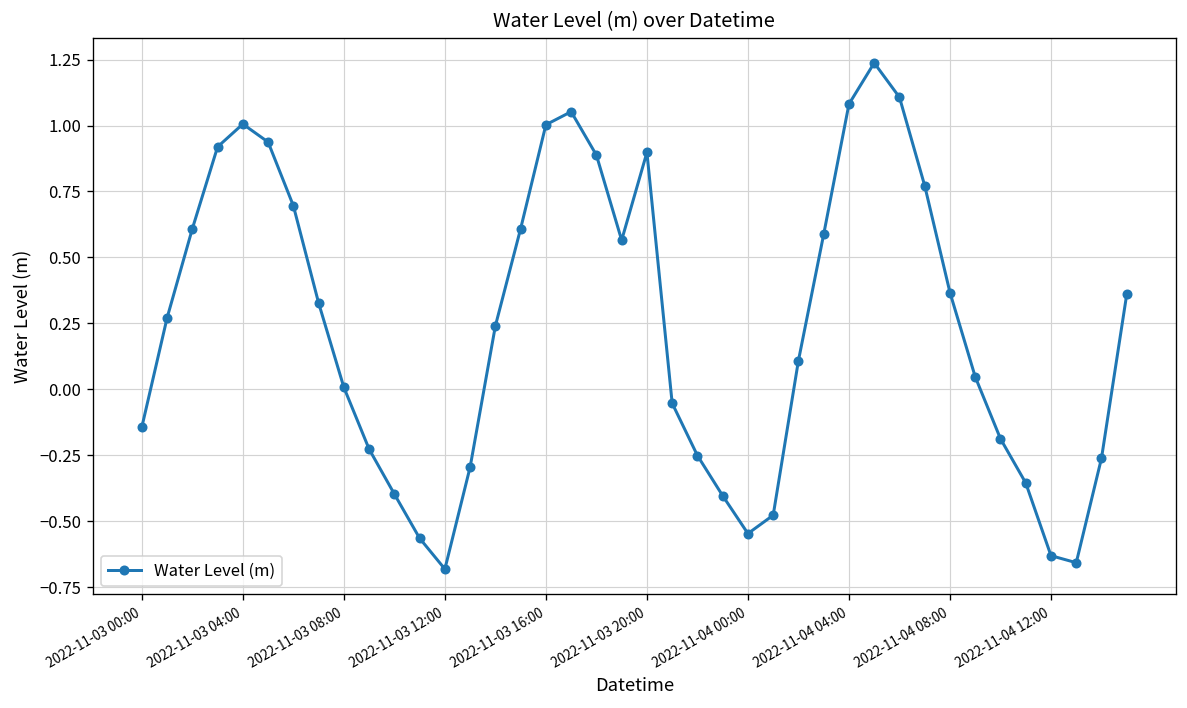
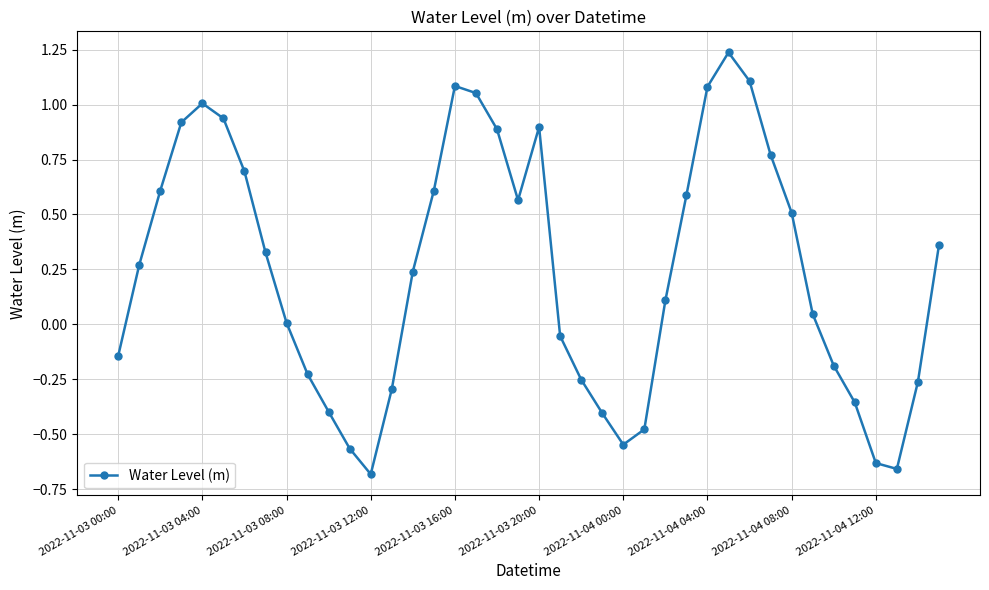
  {
    "2022-11-03 00:00": -0.14,
    "2022-11-03 04:00": 1.01,
    "2022-11-03 08:00": 0.01,
    "2022-11-03 12:00": -0.68,
-   "2022-11-03 16:00": 1.00,
+   "2022-11-03 16:00": 1.08,
    "2022-11-03 20:00": 0.90,
    "2022-11-04 00:00": -0.55,
    "2022-11-04 04:00": 1.08,
-   "2022-11-04 08:00": 0.37,
+   "2022-11-04 08:00": 0.51,
    "2022-11-04 12:00": -0.63
  }
